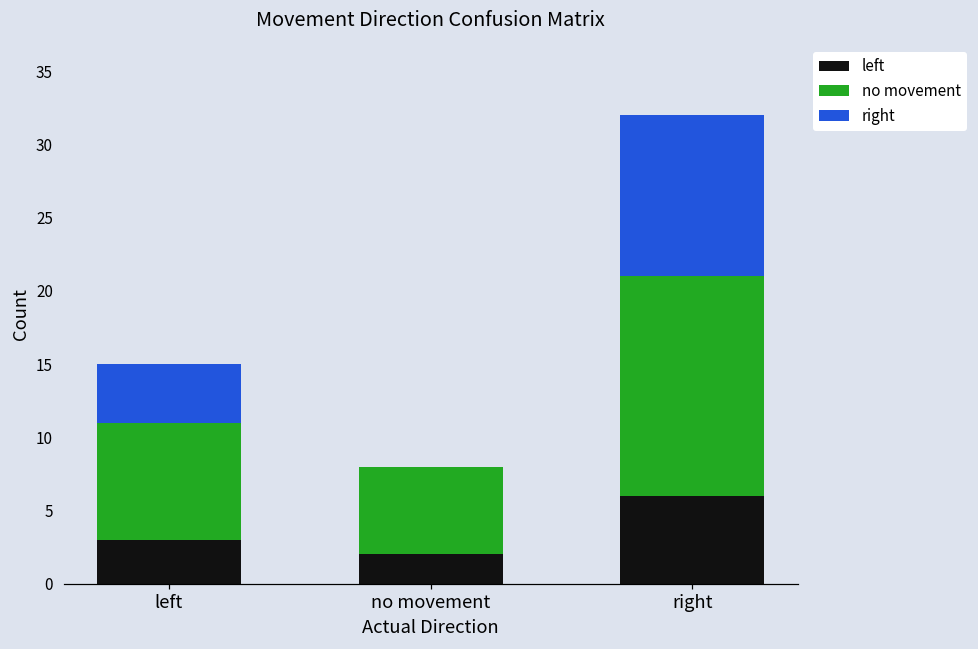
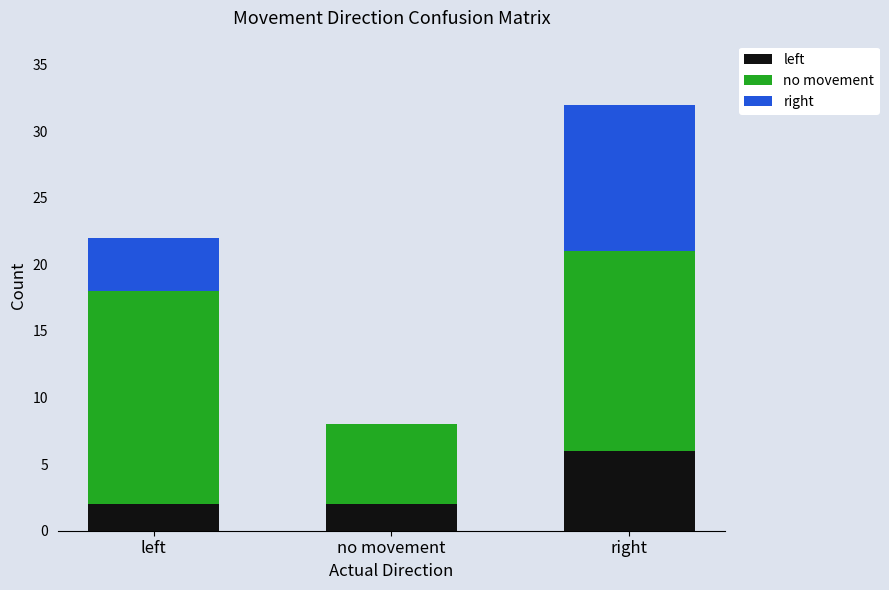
  {
    "left": {
-     "left": 3,
+     "left": 2,
      "no movement": 2,
      "right": 6
    },
    "no movement": {
-     "left": 8,
+     "left": 16,
      "no movement": 6,
      "right": 15
    },
    "right": {
      "left": 4,
      "no movement": 0,
      "right": 11
    }
  }
